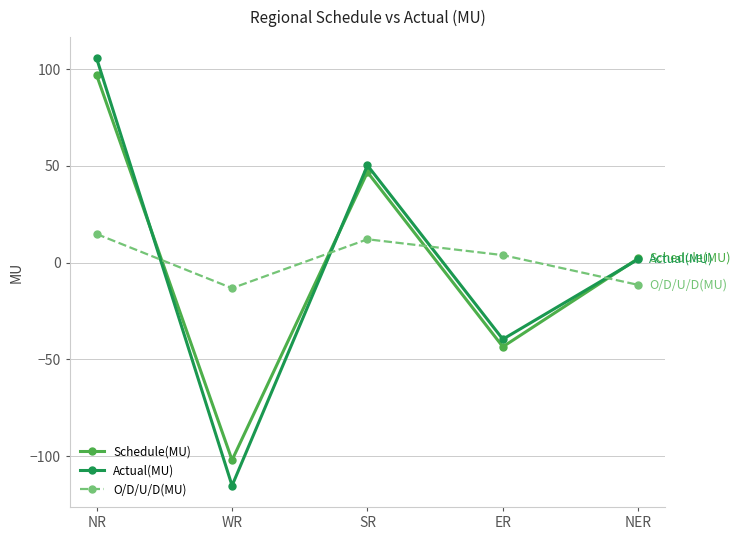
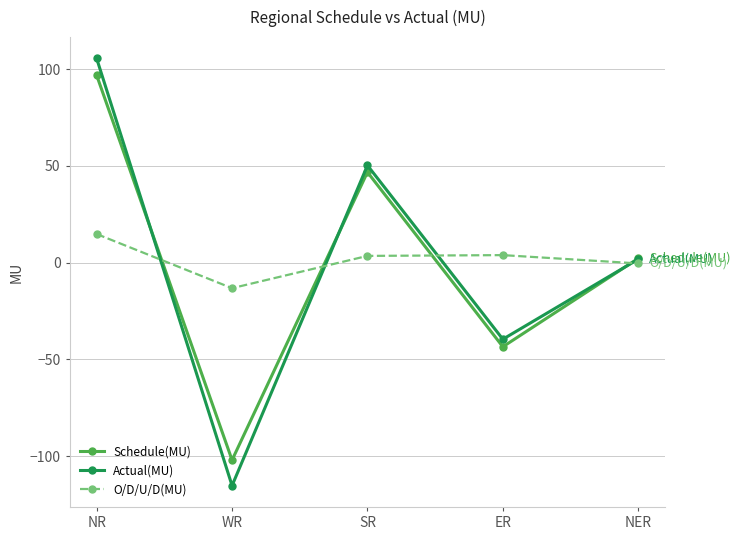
  {
    "O/D/U/D(MU)": {
      "NR": 15,
      "WR": -13,
-     "SR": 12,
+     "SR": 4,
      "ER": 4,
-     "NER": -12
+     "NER": 0
    }
  }
